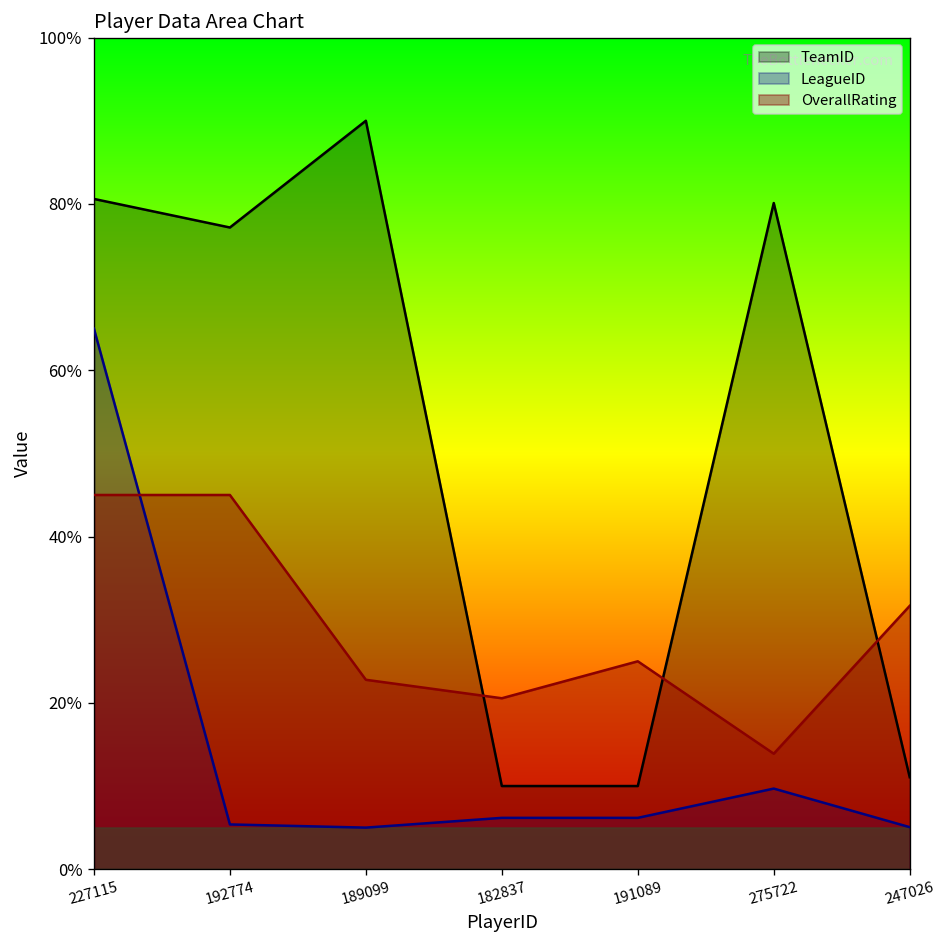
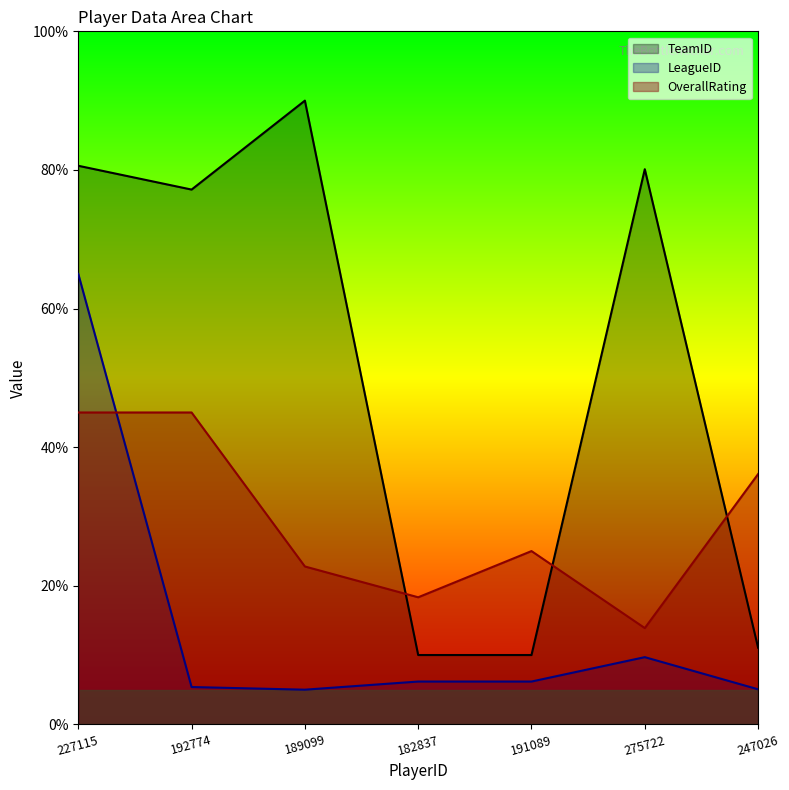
  {
    "OverallRating": {
      "227115": "45%",
      "192774": "45%",
      "189099": "23%",
-     "182837": "21%",
+     "182837": "18%",
      "191089": "25%",
      "275722": "14%",
-     "247026": "32%"
+     "247026": "36%"
    }
  }
